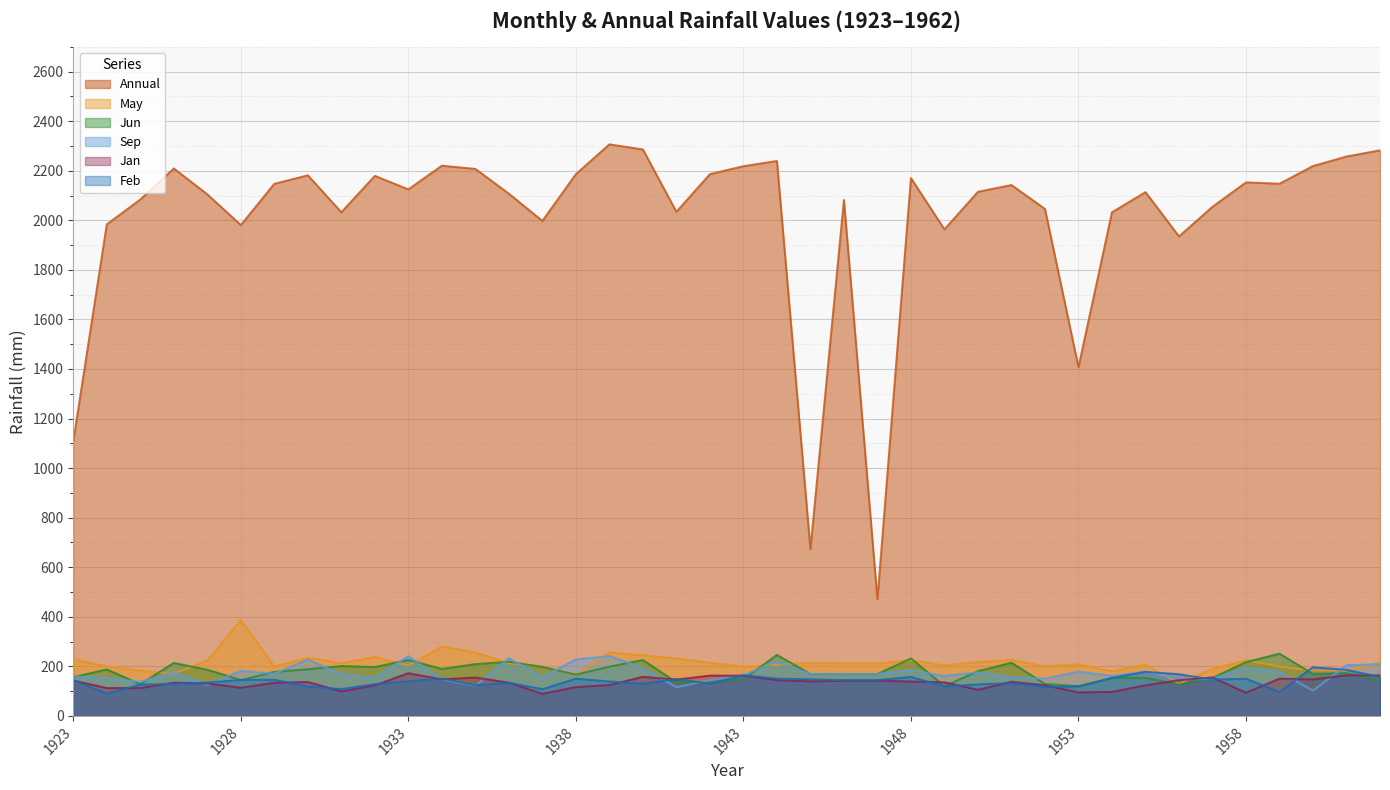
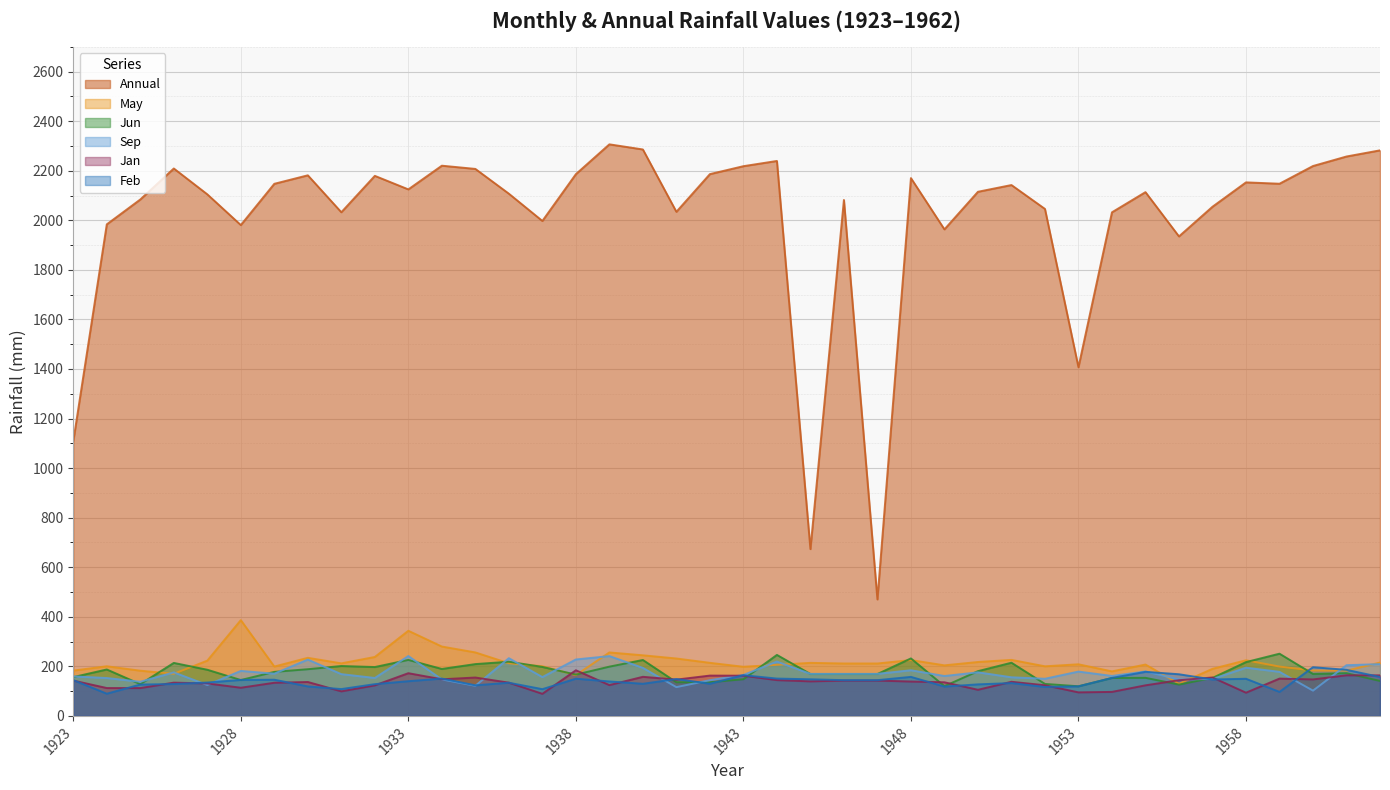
  {
    "Annual": {
      "1923": 1110,
      "1928": 1980,
      "1933": 2120,
      "1938": 2190,
      "1943": 2220,
      "1948": 2170,
      "1953": 1410,
      "1958": 2150
    },
    "May": {
-     "1923": 230,
+     "1923": 180,
      "1928": 390,
-     "1933": 200,
+     "1933": 340,
      "1943": 200,
      "1953": 210
    },
    "Jun": {
      "1933": 230,
      "1943": 150
    },
    "Jan": {
      "1928": 110,
      "1933": 170,
-     "1938": 120,
+     "1938": 180,
      "1948": 140,
      "1953": 100,
      "1958": 90
    }
  }
